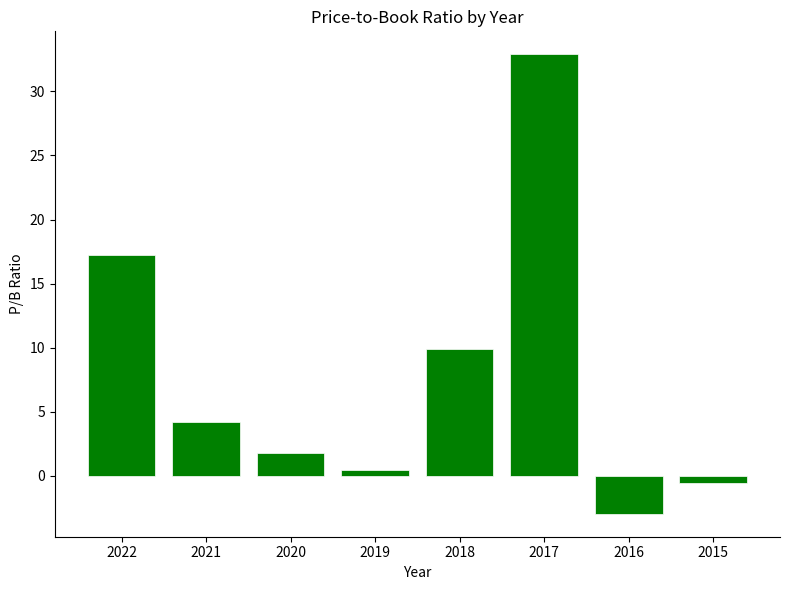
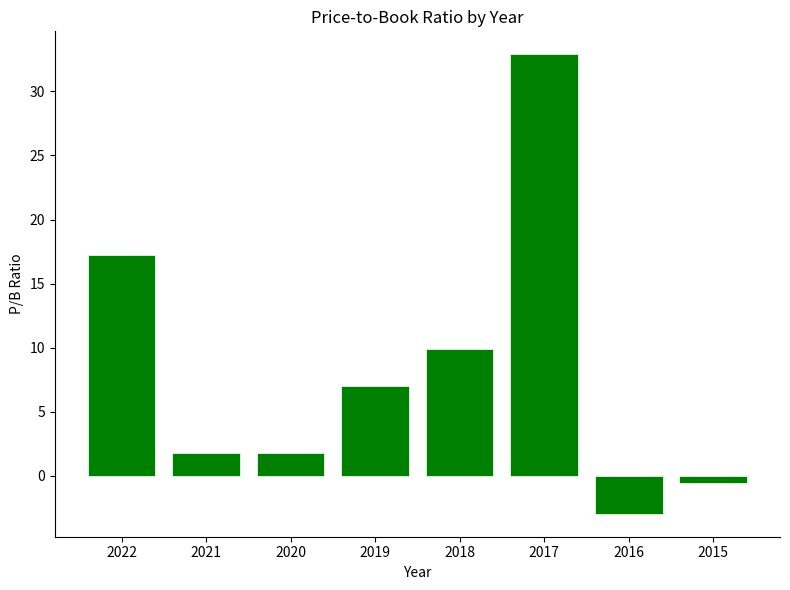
  {
    "2022": 17.2,
-   "2021": 4.2,
+   "2021": 1.8,
    "2020": 1.8,
-   "2019": 0.5,
+   "2019": 7.0,
    "2018": 9.9,
    "2017": 32.9,
    "2016": -3.0,
    "2015": -0.6
  }
